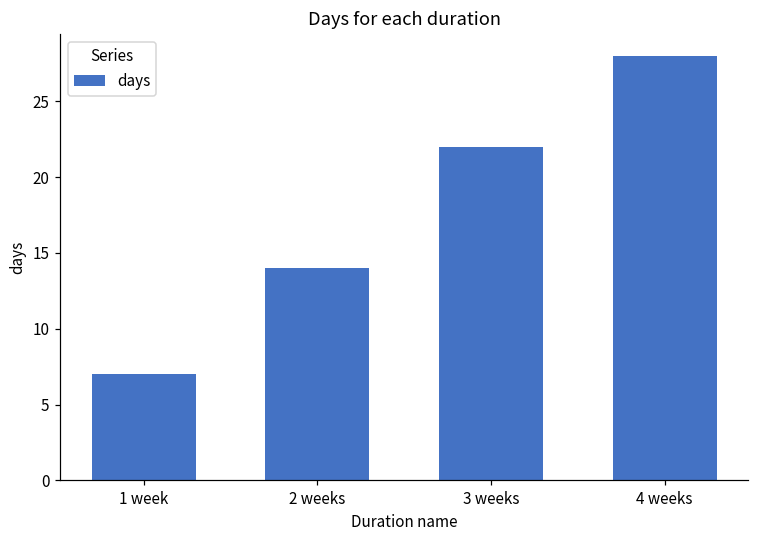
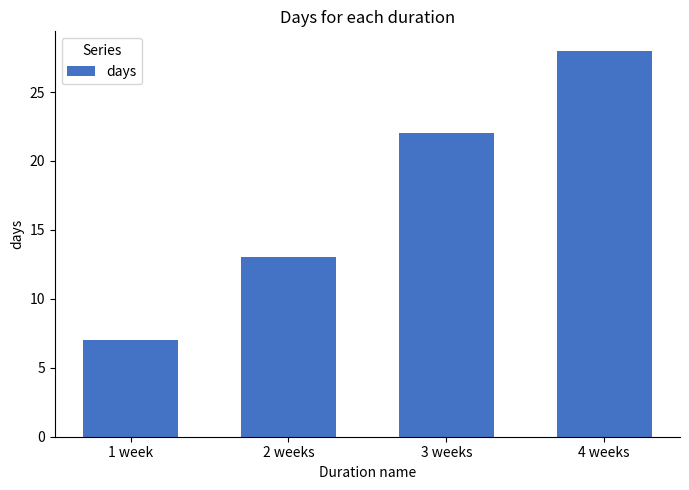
  {
    "1 week": 7,
-   "2 weeks": 14,
+   "2 weeks": 13,
    "3 weeks": 22,
    "4 weeks": 28
  }
